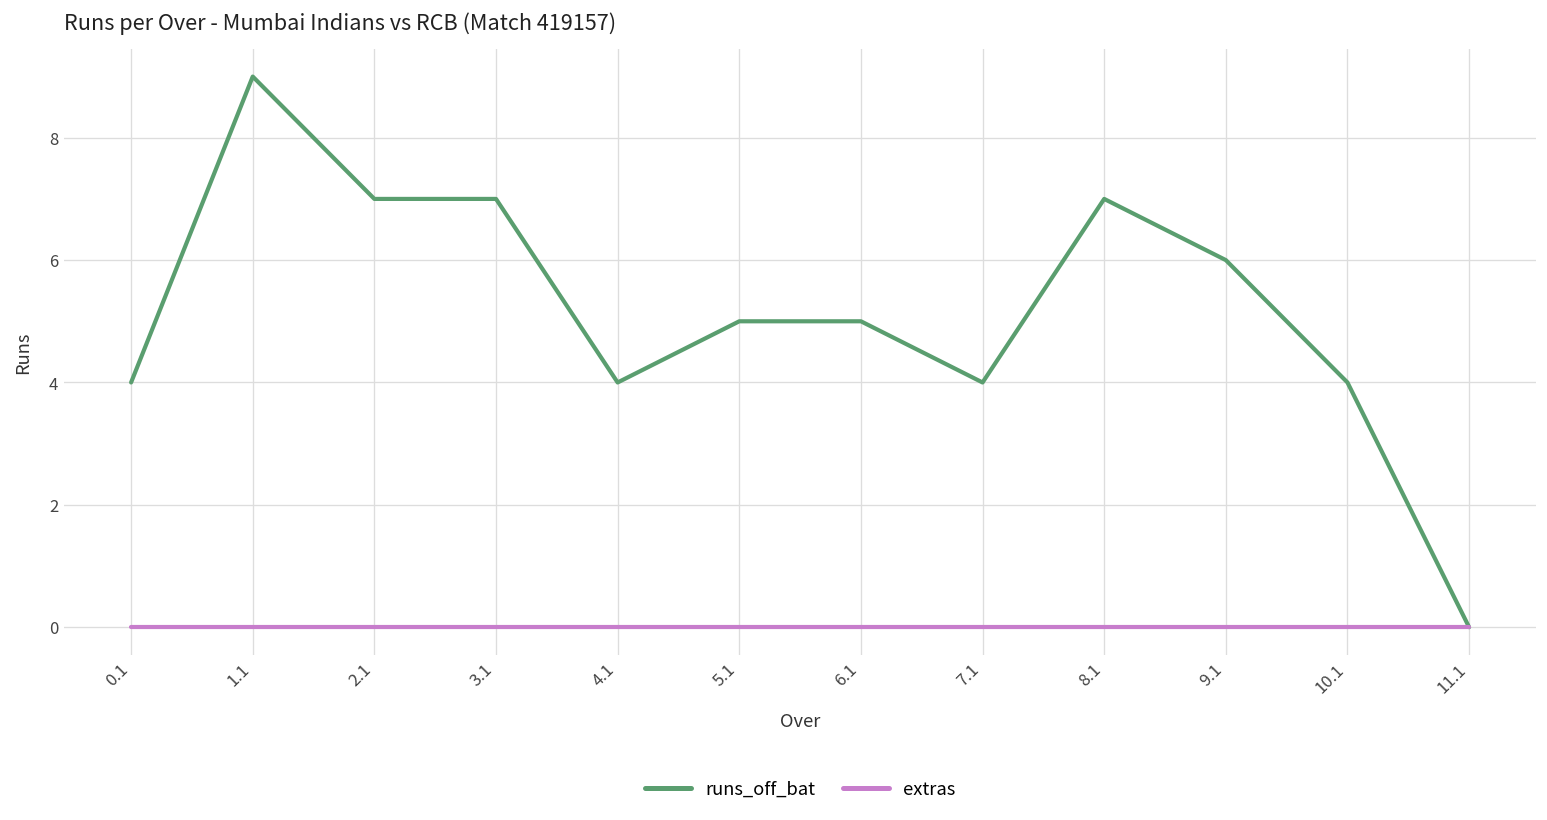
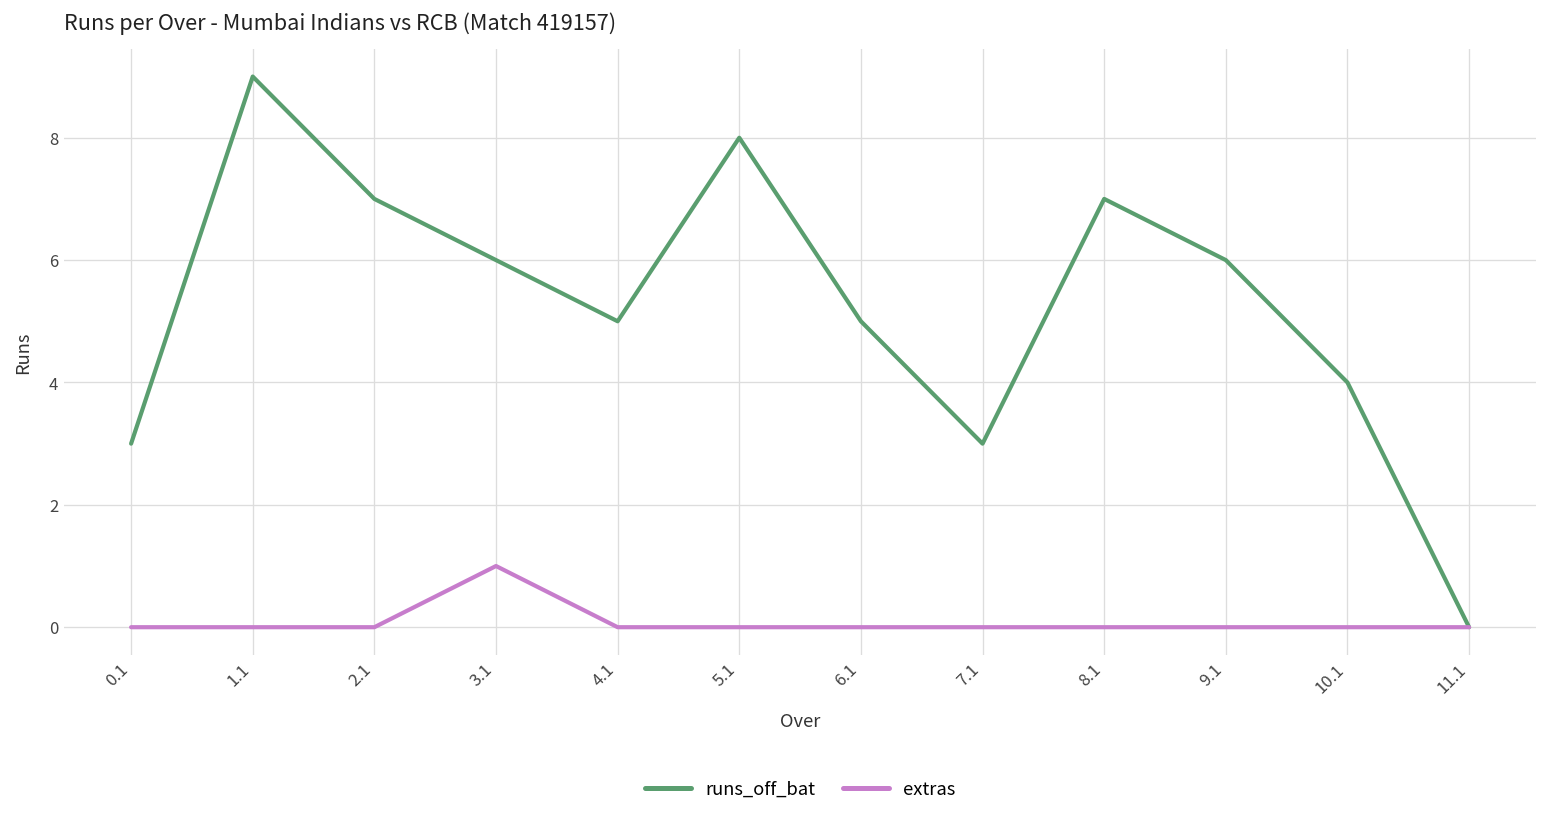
  {
    "runs_off_bat": {
-     "0.1": 4,
+     "0.1": 3,
      "1.1": 9,
      "2.1": 7,
-     "3.1": 7,
-     "4.1": 4,
-     "5.1": 5,
+     "3.1": 6,
+     "4.1": 5,
+     "5.1": 8,
      "6.1": 5,
-     "7.1": 4,
+     "7.1": 3,
      "8.1": 7,
      "9.1": 6,
      "10.1": 4
    },
    "extras": {
      "0.1": 0,
      "1.1": 0,
      "2.1": 0,
-     "3.1": 0,
+     "3.1": 1,
      "4.1": 0,
      "5.1": 0,
      "6.1": 0,
      "7.1": 0,
      "8.1": 0,
      "9.1": 0,
      "10.1": 0
    }
  }
